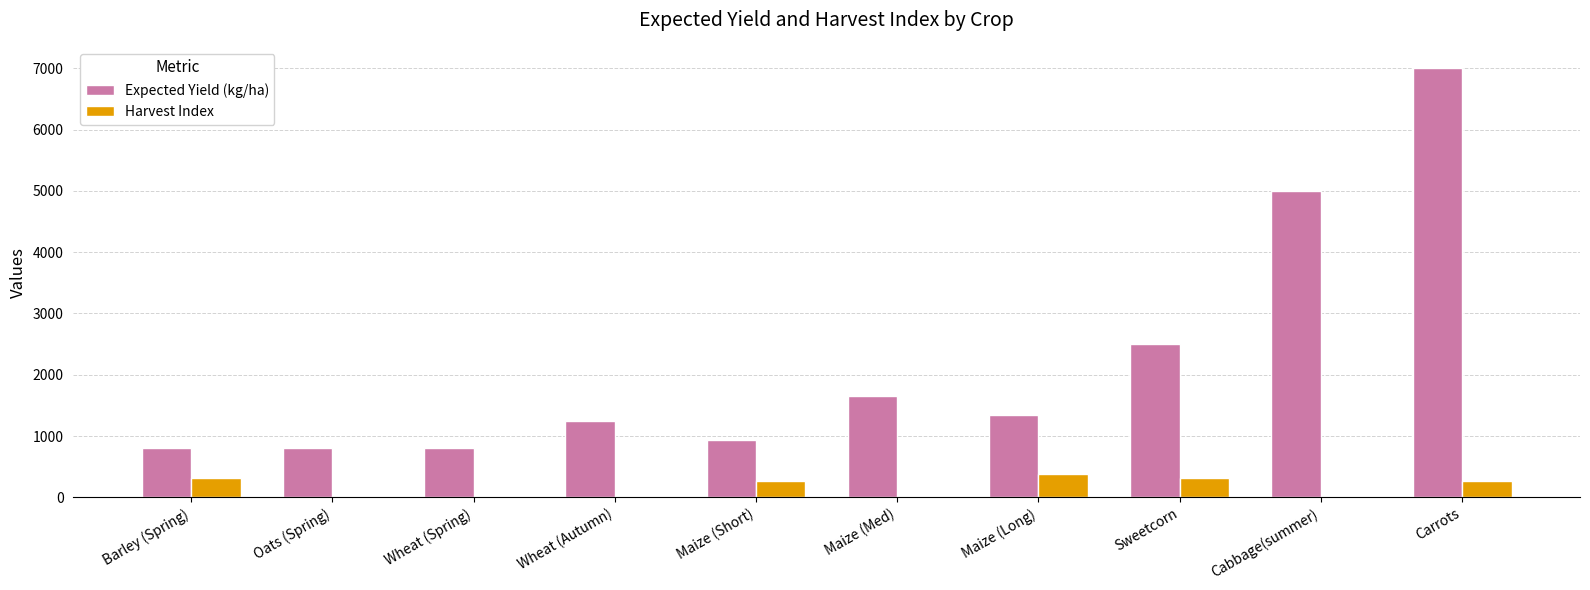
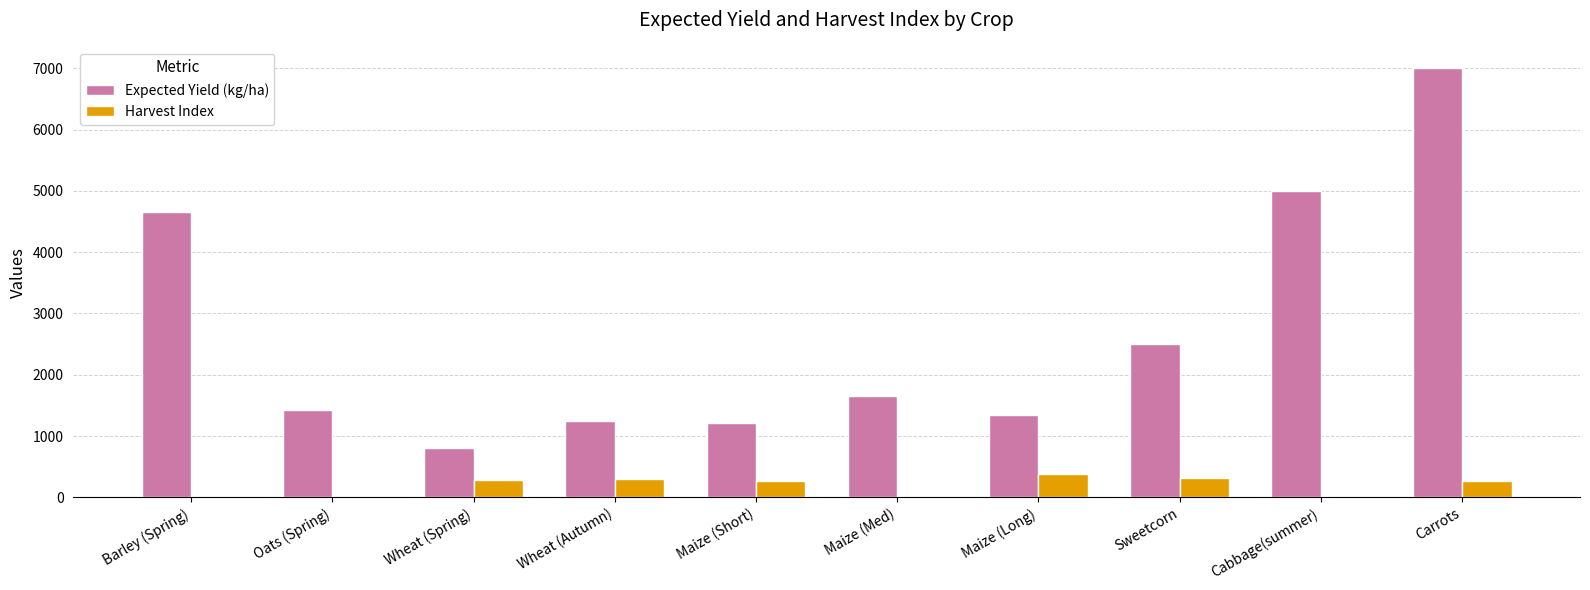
  {
    "Expected Yield (kg/ha)": {
-     "Barley (Spring)": 800,
-     "Oats (Spring)": 800,
+     "Barley (Spring)": 4700,
+     "Oats (Spring)": 1400,
      "Wheat (Spring)": 800,
      "Wheat (Autumn)": 1200,
-     "Maize (Short)": 900,
+     "Maize (Short)": 1200,
      "Maize (Med)": 1700,
      "Maize (Long)": 1400,
      "Sweetcorn": 2500,
      "Cabbage(summer)": 5000,
      "Carrots": 7000
    },
    "Harvest Index": {
-     "Barley (Spring)": 300,
-     "Wheat (Spring)": 0,
-     "Wheat (Autumn)": 0,
+     "Barley (Spring)": 0,
+     "Wheat (Spring)": 300,
+     "Wheat (Autumn)": 300,
      "Maize (Short)": 300,
      "Maize (Long)": 400,
      "Sweetcorn": 300,
      "Carrots": 300
    }
  }
